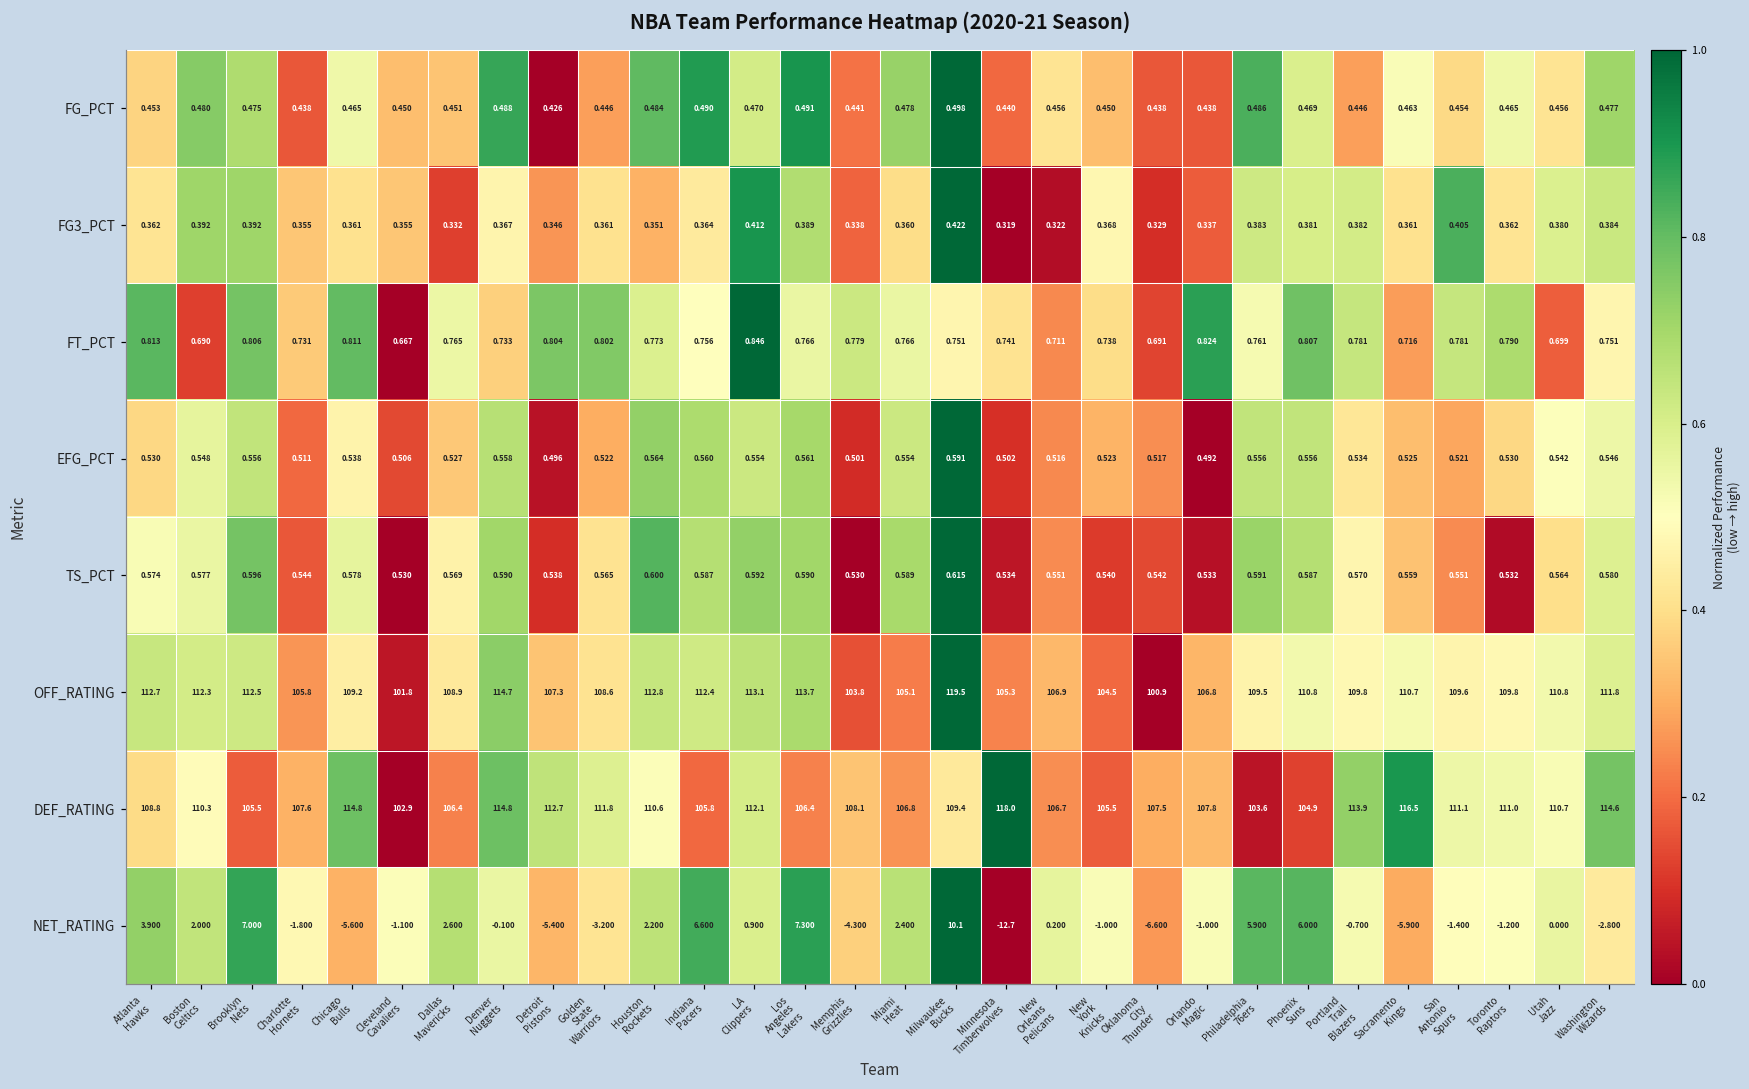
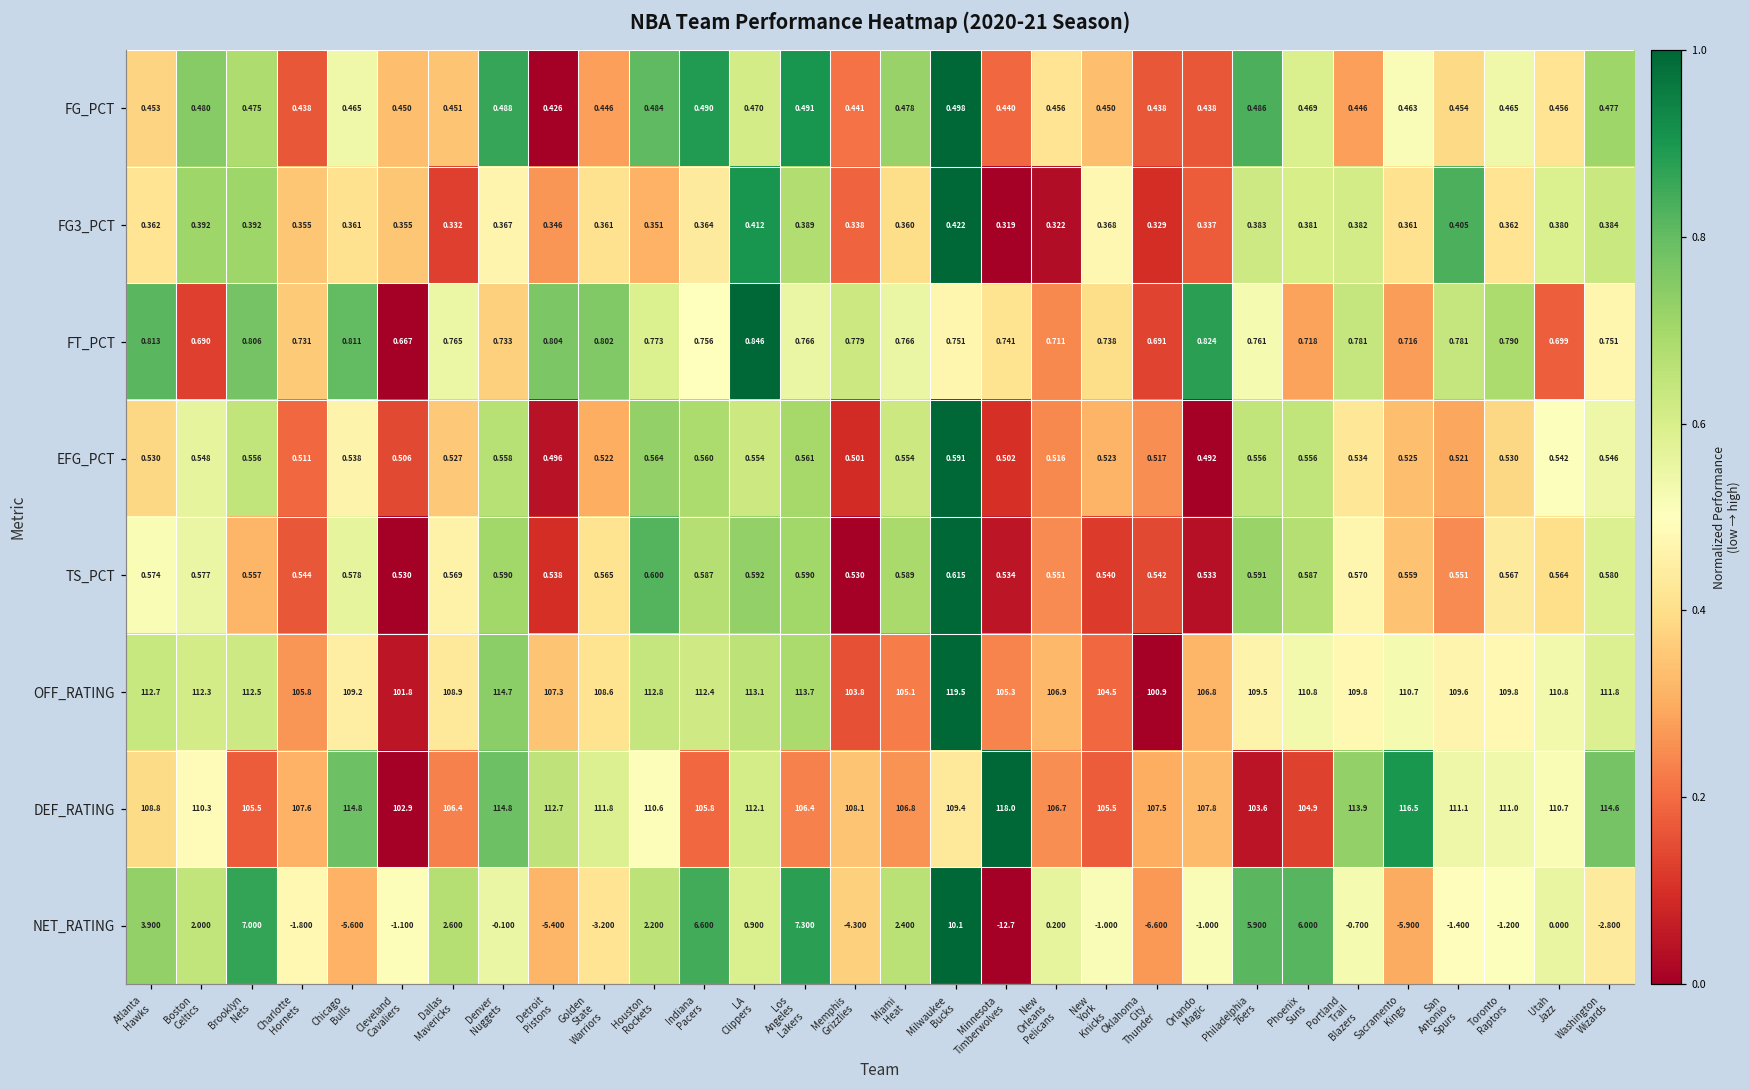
  {
    "FT_PCT": {
-     "Phoenix Suns": 0.807
+     "Phoenix Suns": 0.718
    },
    "TS_PCT": {
-     "Brooklyn Nets": 0.596,
-     "Toronto Raptors": 0.532
+     "Brooklyn Nets": 0.557,
+     "Toronto Raptors": 0.567
    }
  }
